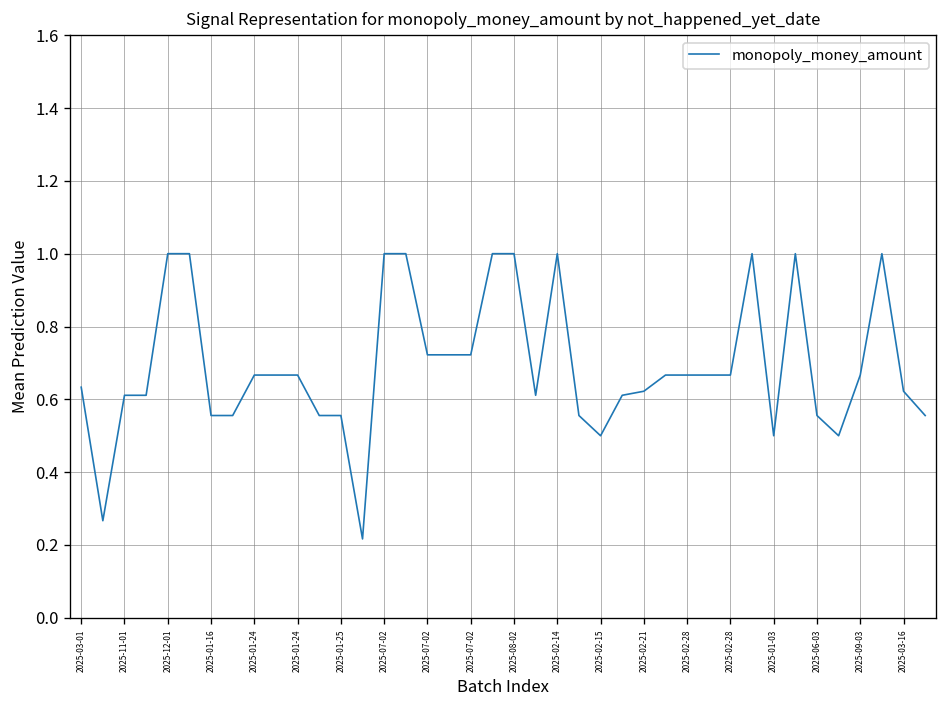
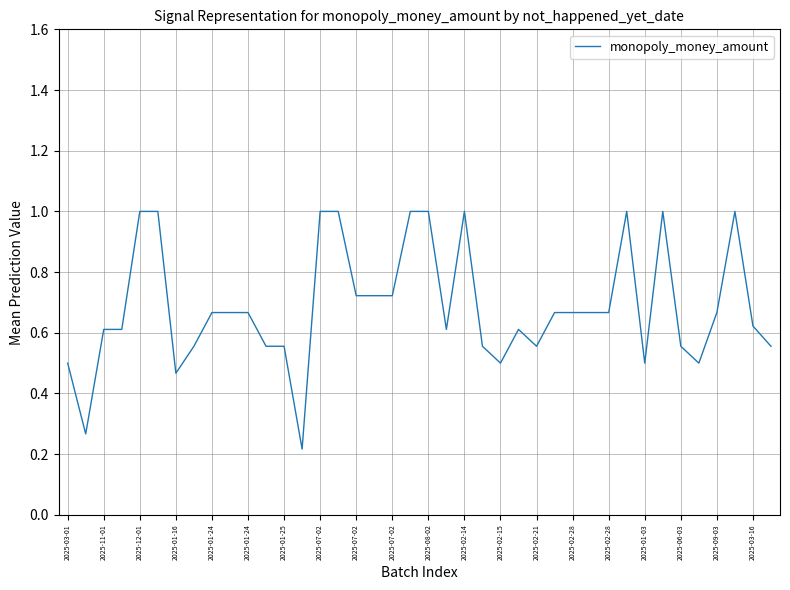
  {
-   "2025-03-01": 0.63,
+   "2025-03-01": 0.50,
    "2025-12-01": 1.00,
-   "2025-01-16": 0.56,
+   "2025-01-16": 0.47,
    "2025-02-15": 0.50,
-   "2025-02-21": 0.62,
+   "2025-02-21": 0.56,
    "2025-06-03": 0.56,
    "2025-09-03": 0.67,
    "2025-03-16": 0.62
  }
